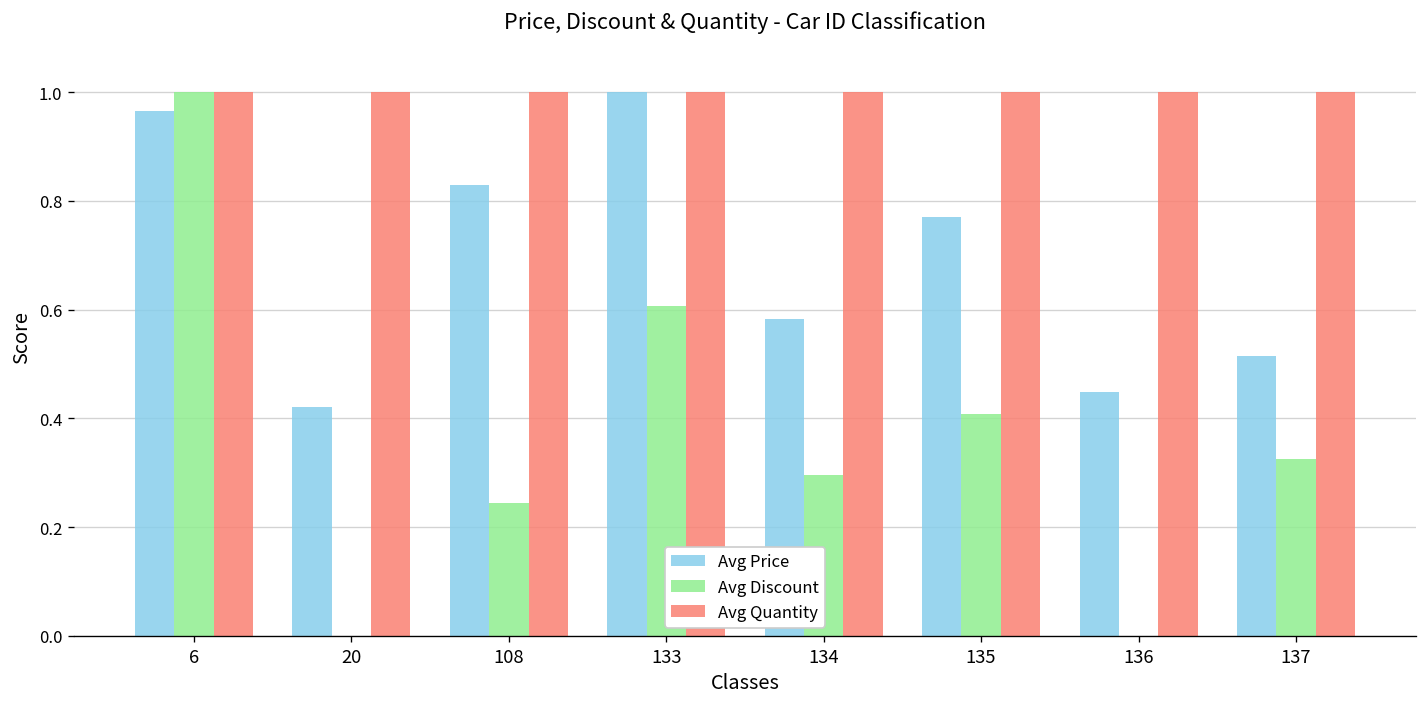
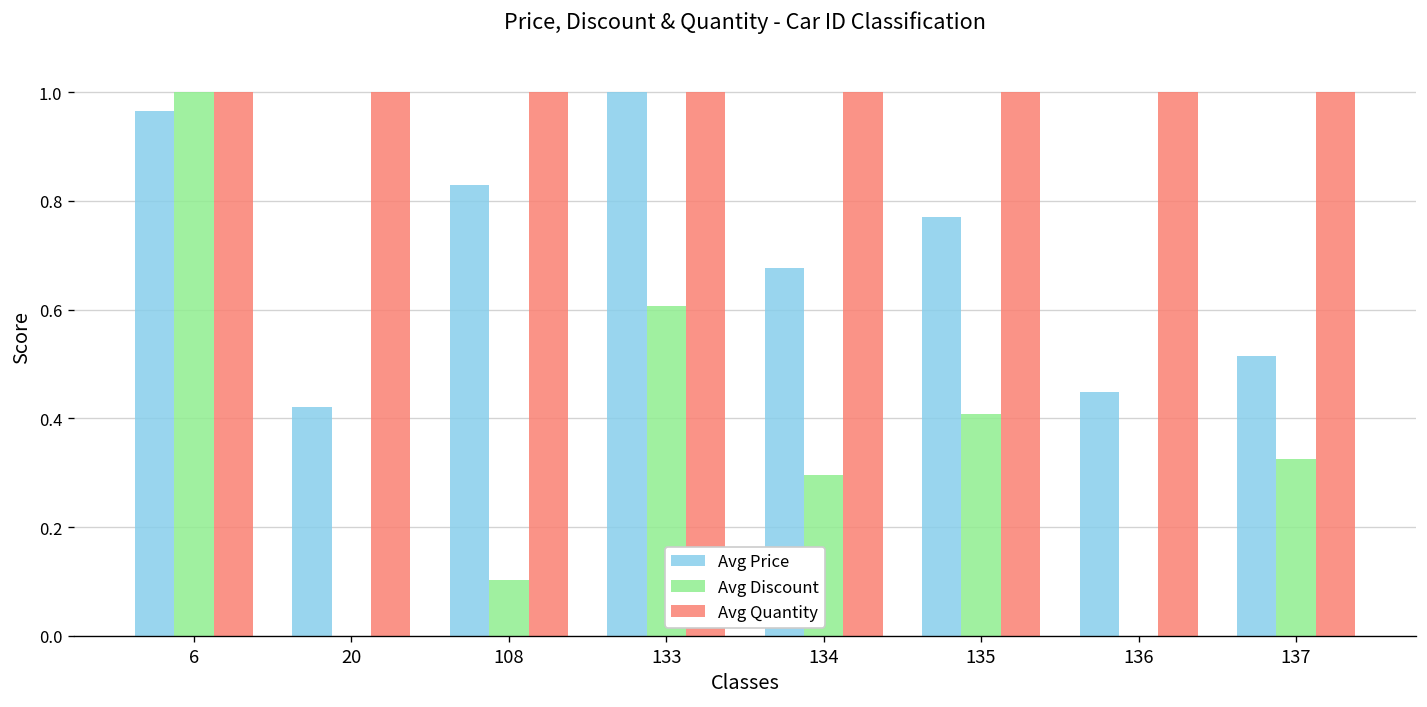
  {
    "Avg Price": {
      "6": 0.96,
      "20": 0.42,
      "108": 0.83,
      "133": 1.00,
-     "134": 0.58,
+     "134": 0.68,
      "135": 0.77,
      "136": 0.45,
      "137": 0.51
    },
    "Avg Discount": {
      "6": 1.00,
      "20": 0.00,
-     "108": 0.24,
+     "108": 0.10,
      "133": 0.61,
      "134": 0.30,
      "135": 0.41,
      "136": 0.00,
      "137": 0.33
    },
    "Avg Quantity": {
      "6": 1.00,
      "20": 1.00,
      "108": 1.00,
      "133": 1.00,
      "134": 1.00,
      "135": 1.00,
      "136": 1.00,
      "137": 1.00
    }
  }
